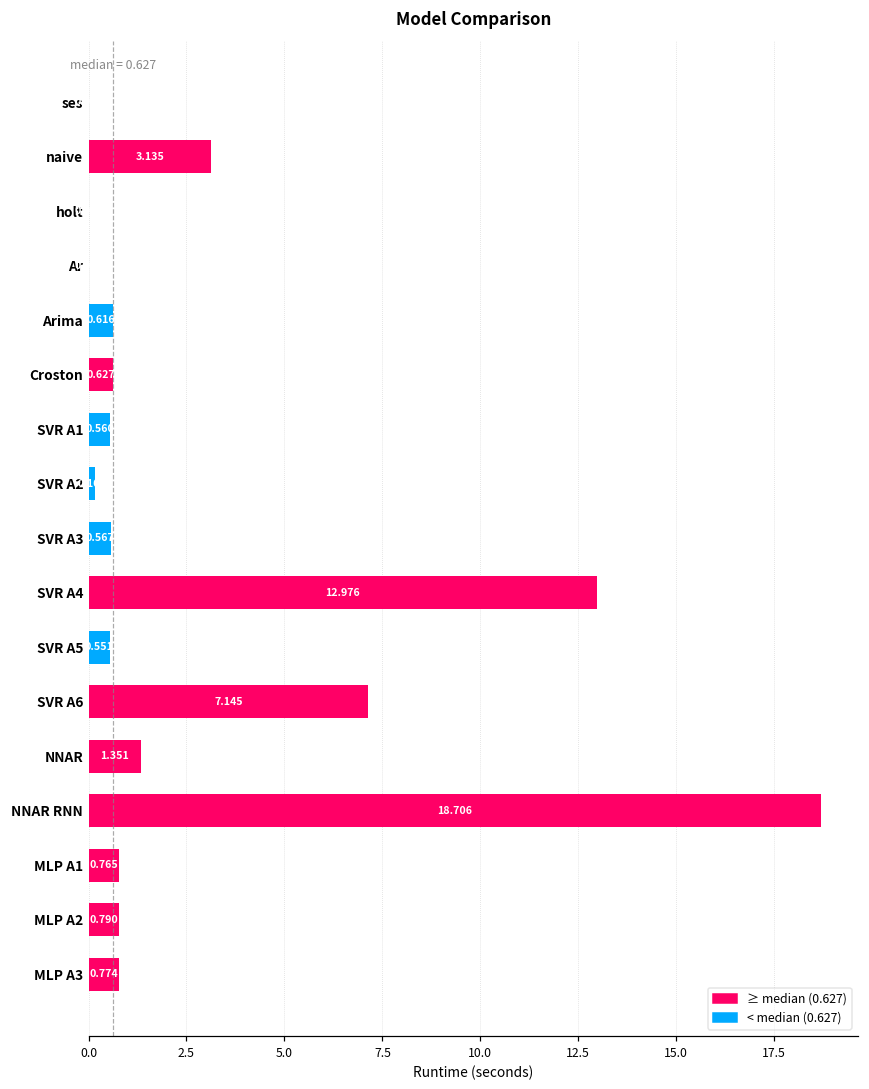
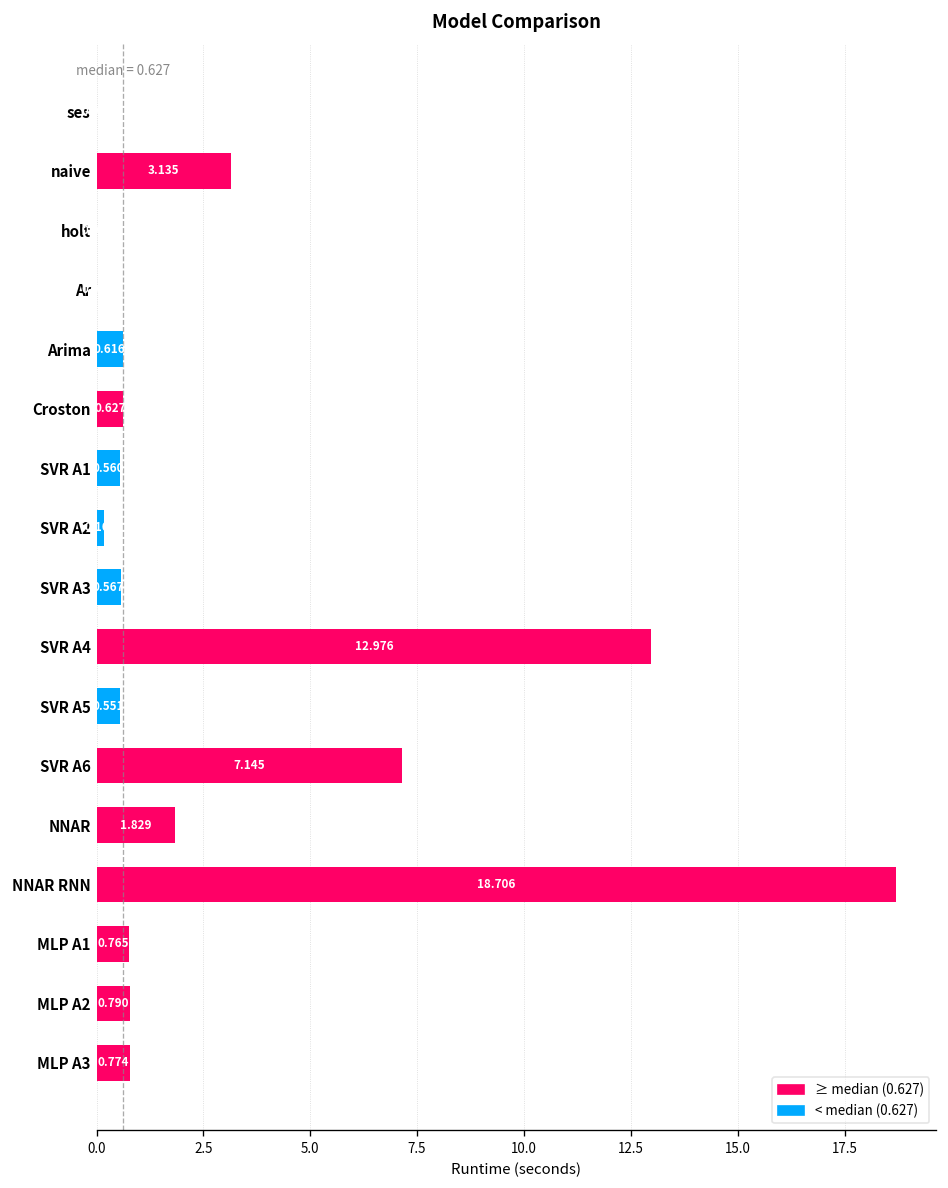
  {
    "naive": 3.135,
    "Arima": 0.616,
    "Croston": 0.627,
    "SVR A1": 0.560,
    "SVR A3": 0.567,
    "SVR A4": 12.976,
    "SVR A5": 0.551,
    "SVR A6": 7.145,
-   "NNAR": 1.351,
+   "NNAR": 1.829,
    "NNAR RNN": 18.706,
    "MLP A1": 0.765,
    "MLP A2": 0.790,
    "MLP A3": 0.774
  }
